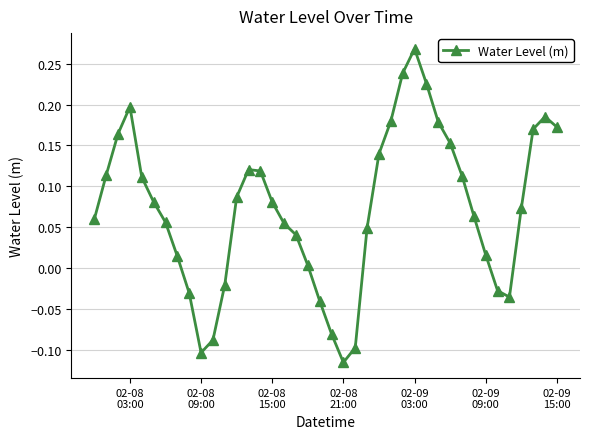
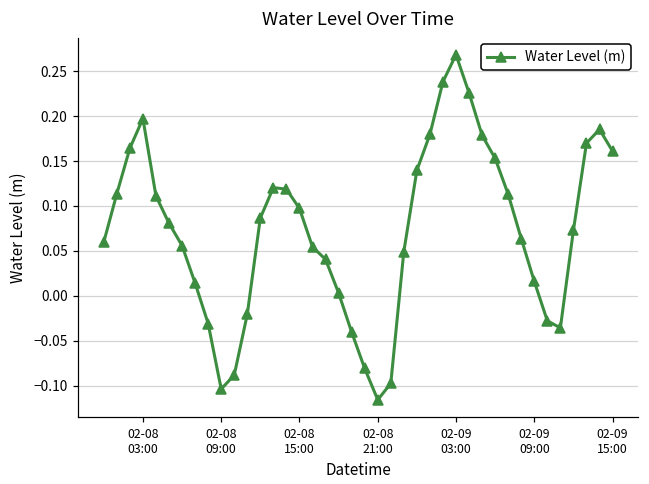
  {
    "02-08 03:00": 0.20,
    "02-08 09:00": -0.10,
-   "02-08 15:00": 0.08,
+   "02-08 15:00": 0.10,
    "02-08 21:00": -0.12,
    "02-09 03:00": 0.27,
    "02-09 09:00": 0.02,
-   "02-09 15:00": 0.17
+   "02-09 15:00": 0.16
  }
